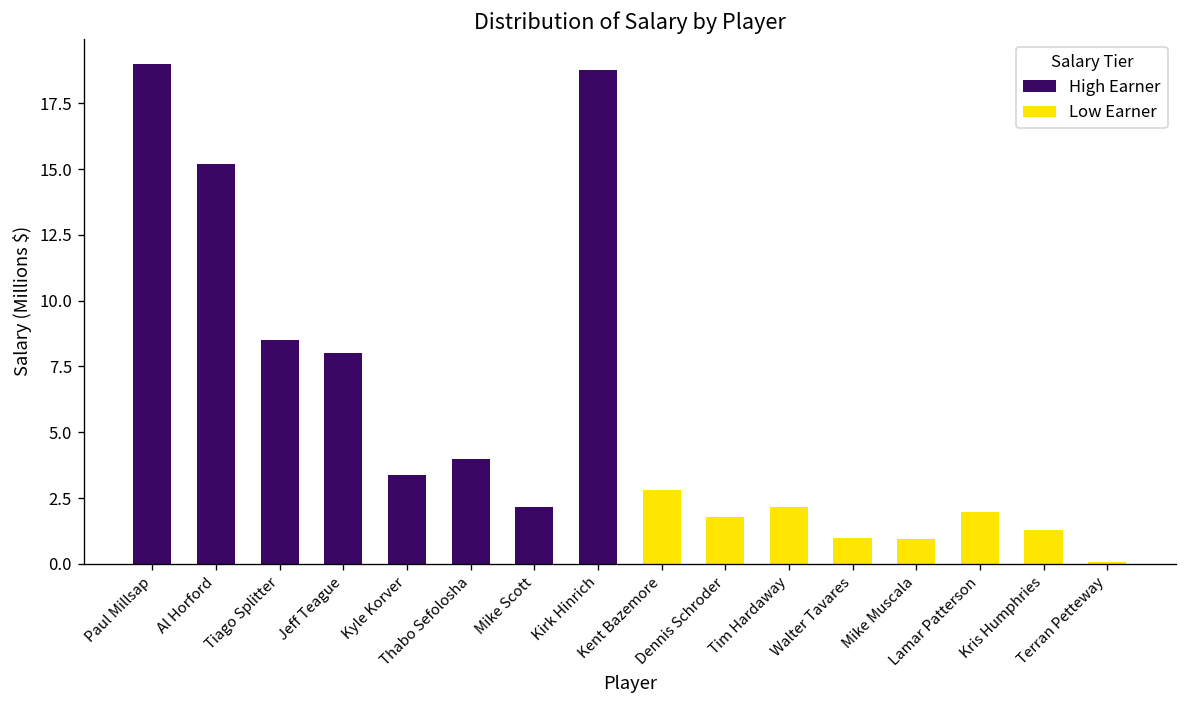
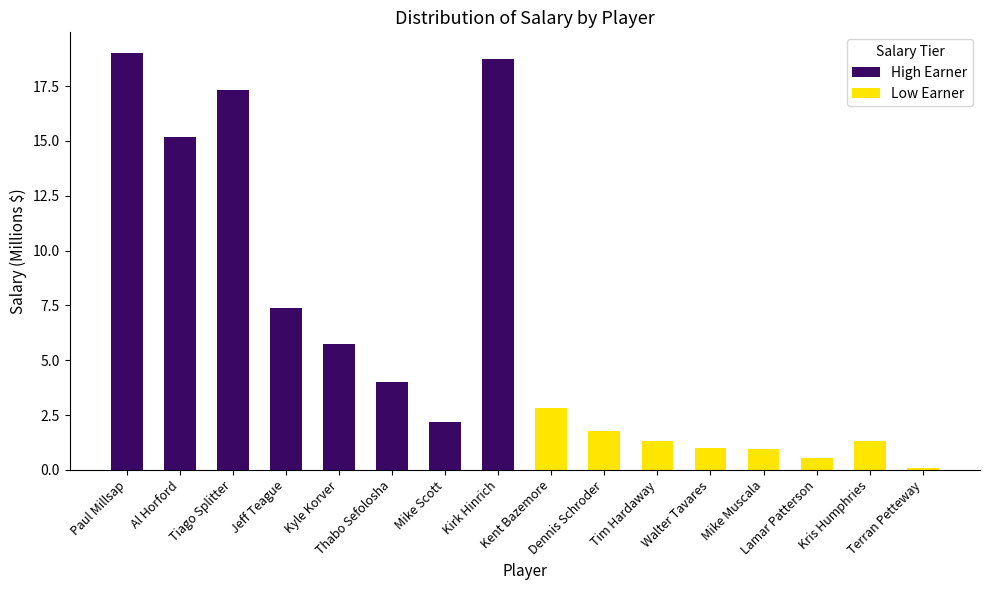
  {
    "High Earner": {
      "Paul Millsap": 19.0,
      "Al Horford": 15.2,
-     "Tiago Splitter": 8.5,
-     "Jeff Teague": 8.0,
-     "Kyle Korver": 3.4,
+     "Tiago Splitter": 17.3,
+     "Jeff Teague": 7.4,
+     "Kyle Korver": 5.7,
      "Thabo Sefolosha": 4.0,
      "Mike Scott": 2.2,
      "Kirk Hinrich": 18.8,
      "Kent Bazemore": 0.0,
      "Dennis Schroder": 0.0,
      "Tim Hardaway": 0.0,
      "Walter Tavares": 0.0,
      "Mike Muscala": 0.0,
      "Lamar Patterson": 0.0,
      "Kris Humphries": 0.0,
      "Terran Petteway": 0.0
    },
    "Low Earner": {
      "Paul Millsap": 0.0,
      "Al Horford": 0.0,
      "Tiago Splitter": 0.0,
      "Jeff Teague": 0.0,
      "Kyle Korver": 0.0,
      "Thabo Sefolosha": 0.0,
      "Mike Scott": 0.0,
      "Kirk Hinrich": 0.0,
      "Kent Bazemore": 2.8,
      "Dennis Schroder": 1.8,
-     "Tim Hardaway": 2.2,
+     "Tim Hardaway": 1.3,
      "Walter Tavares": 1.0,
      "Mike Muscala": 0.9,
-     "Lamar Patterson": 2.0,
+     "Lamar Patterson": 0.5,
      "Kris Humphries": 1.3
    }
  }
